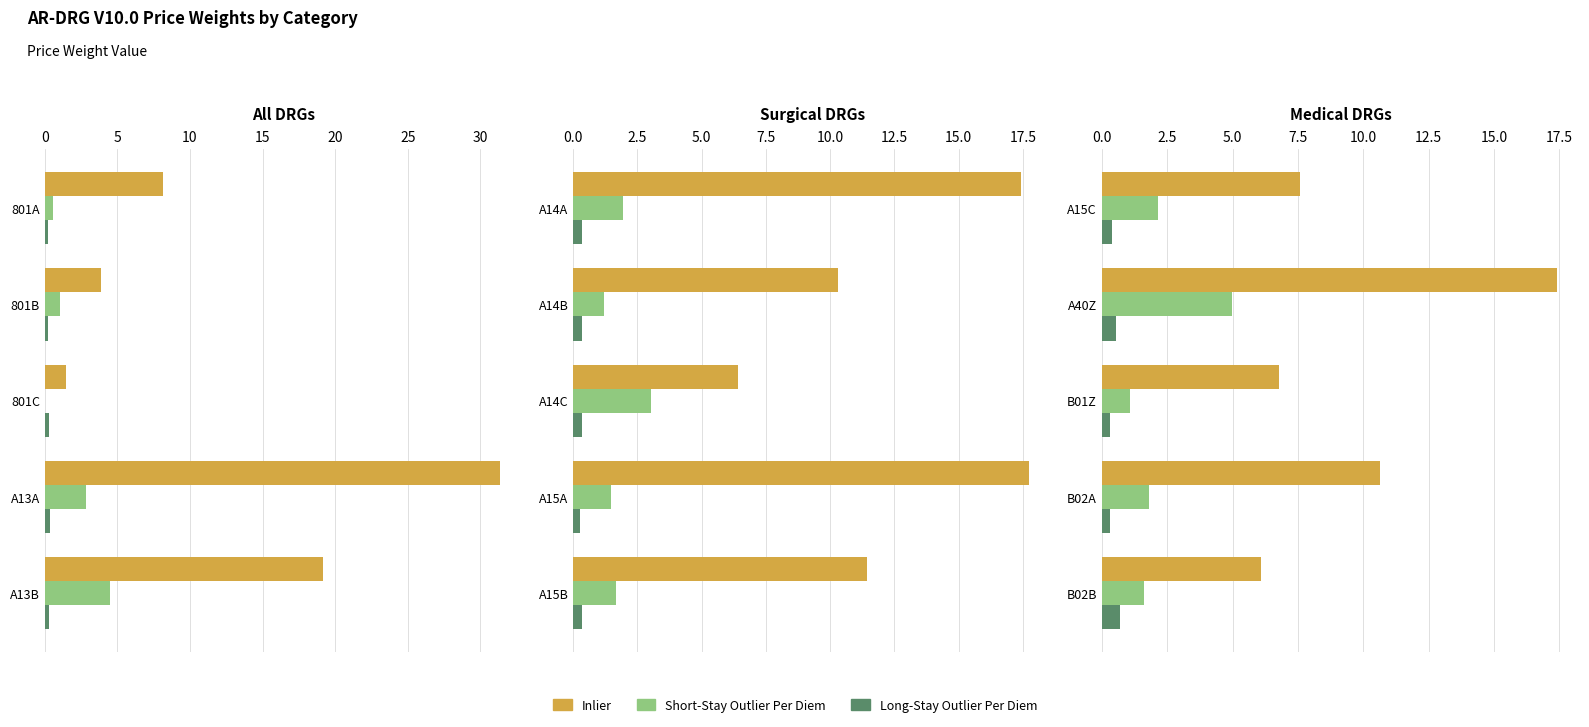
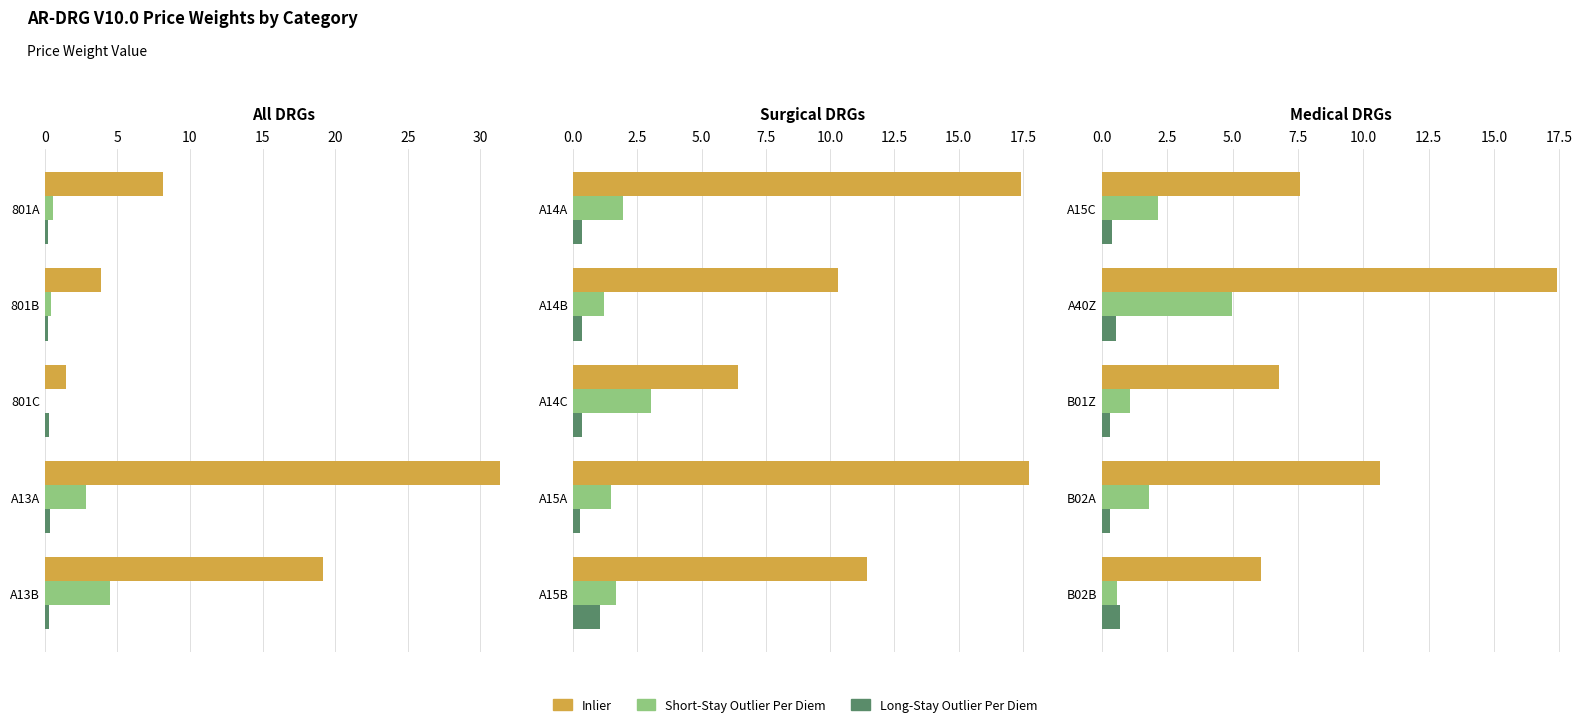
  {
    "All DRGs": {
      "Inlier": {
        "801A": 8.1,
        "801B": 3.9,
        "801C": 1.4,
        "A13A": 31.4,
        "A13B": 19.1
      },
      "Short-Stay Outlier Per Diem": {
        "801A": 0.6,
-       "801B": 1.1,
+       "801B": 0.5,
        "801C": 0.0,
        "A13A": 2.8,
        "A13B": 4.5
      },
      "Long-Stay Outlier Per Diem": {
        "801A": 0.3,
        "801B": 0.2,
        "801C": 0.3,
        "A13A": 0.4,
        "A13B": 0.3
      }
    },
    "Surgical DRGs": {
      "Inlier": {
        "A14A": 17.4,
        "A14B": 10.3,
        "A14C": 6.4,
        "A15A": 17.7,
        "A15B": 11.4
      },
      "Short-Stay Outlier Per Diem": {
        "A14A": 1.9,
        "A14B": 1.2,
        "A14C": 3.0,
        "A15A": 1.5,
        "A15B": 1.6
      },
      "Long-Stay Outlier Per Diem": {
        "A14A": 0.4,
        "A14B": 0.3,
        "A14C": 0.3,
        "A15A": 0.3,
-       "A15B": 0.4
+       "A15B": 1.0
      }
    },
    "Medical DRGs": {
      "Inlier": {
        "A15C": 7.6,
        "A40Z": 17.4,
        "B01Z": 6.8,
        "B02A": 10.6,
        "B02B": 6.1
      },
      "Short-Stay Outlier Per Diem": {
        "A15C": 2.1,
        "A40Z": 5.0,
        "B01Z": 1.1,
        "B02A": 1.8,
-       "B02B": 1.6
+       "B02B": 0.6
      },
      "Long-Stay Outlier Per Diem": {
        "A15C": 0.4,
        "A40Z": 0.5,
        "B01Z": 0.3,
        "B02A": 0.3,
        "B02B": 0.7
      }
    }
  }
